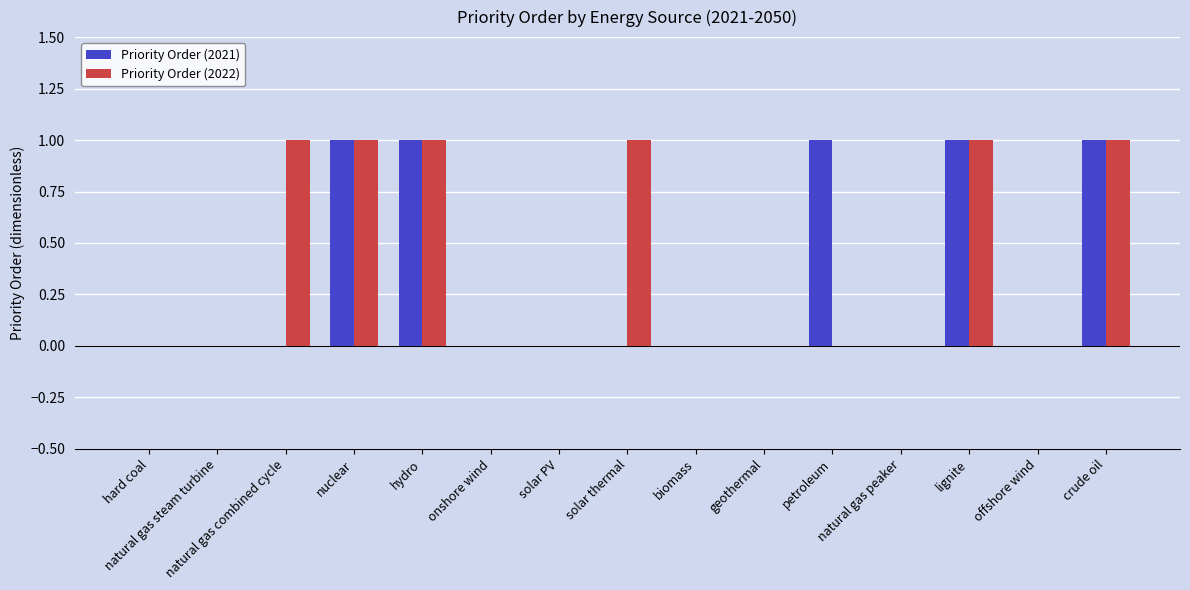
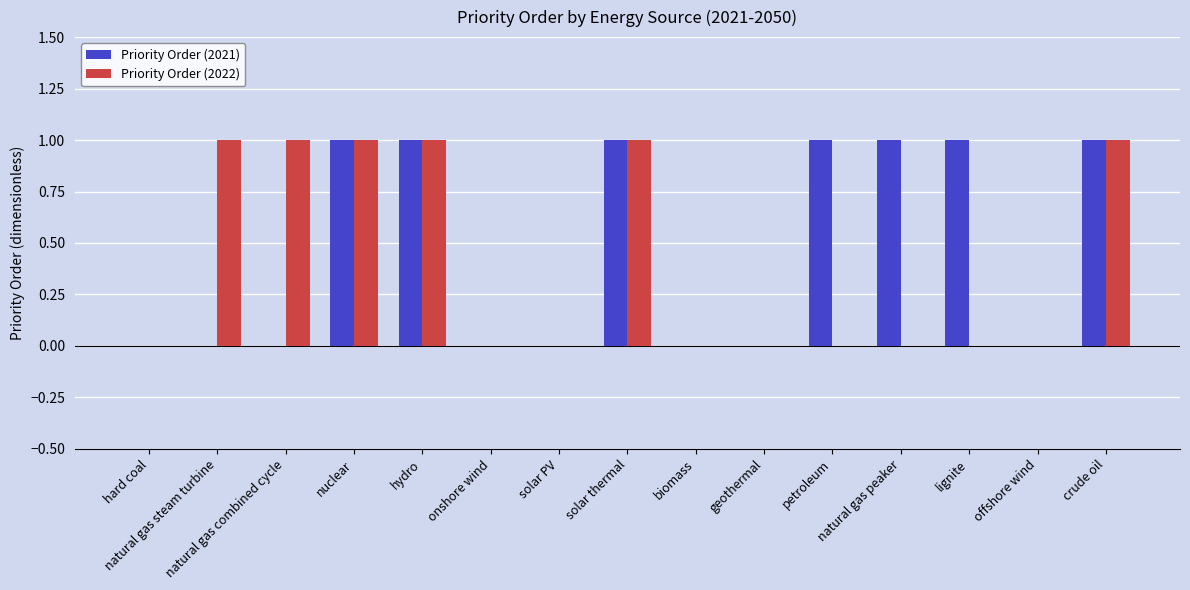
  {
    "Priority Order (2021)": {
      "hard coal": 0,
      "natural gas steam turbine": 0,
      "natural gas combined cycle": 0,
      "nuclear": 1,
      "hydro": 1,
      "onshore wind": 0,
      "solar PV": 0,
-     "solar thermal": 0,
+     "solar thermal": 1,
      "biomass": 0,
      "geothermal": 0,
      "petroleum": 1,
-     "natural gas peaker": 0,
+     "natural gas peaker": 1,
      "lignite": 1,
      "offshore wind": 0,
      "crude oil": 1
    },
    "Priority Order (2022)": {
      "hard coal": 0,
-     "natural gas steam turbine": 0,
+     "natural gas steam turbine": 1,
      "natural gas combined cycle": 1,
      "nuclear": 1,
      "hydro": 1,
      "onshore wind": 0,
      "solar PV": 0,
      "solar thermal": 1,
      "biomass": 0,
      "geothermal": 0,
      "petroleum": 0,
      "natural gas peaker": 0,
-     "lignite": 1,
+     "lignite": 0,
      "offshore wind": 0,
      "crude oil": 1
    }
  }
